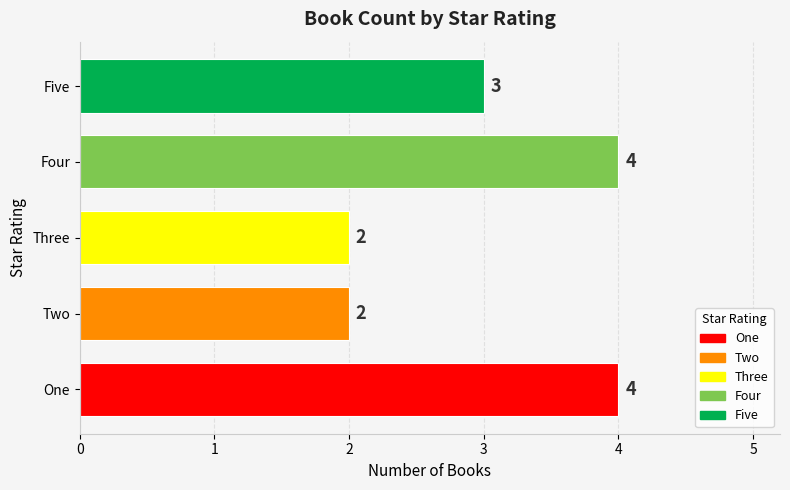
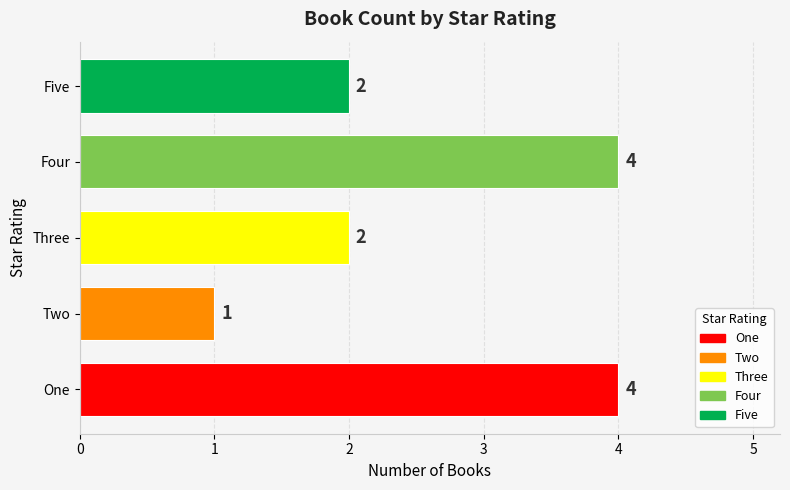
  {
-   "Five": 3,
+   "Five": 2,
    "Four": 4,
    "Three": 2,
-   "Two": 2,
+   "Two": 1,
    "One": 4
  }
